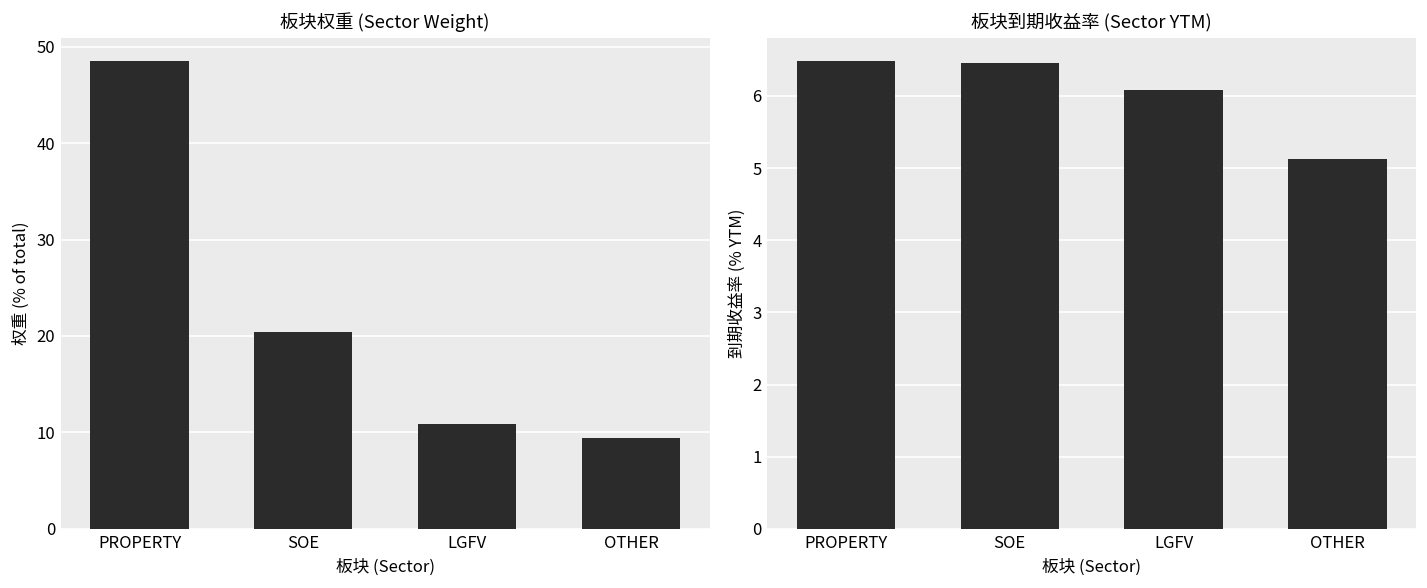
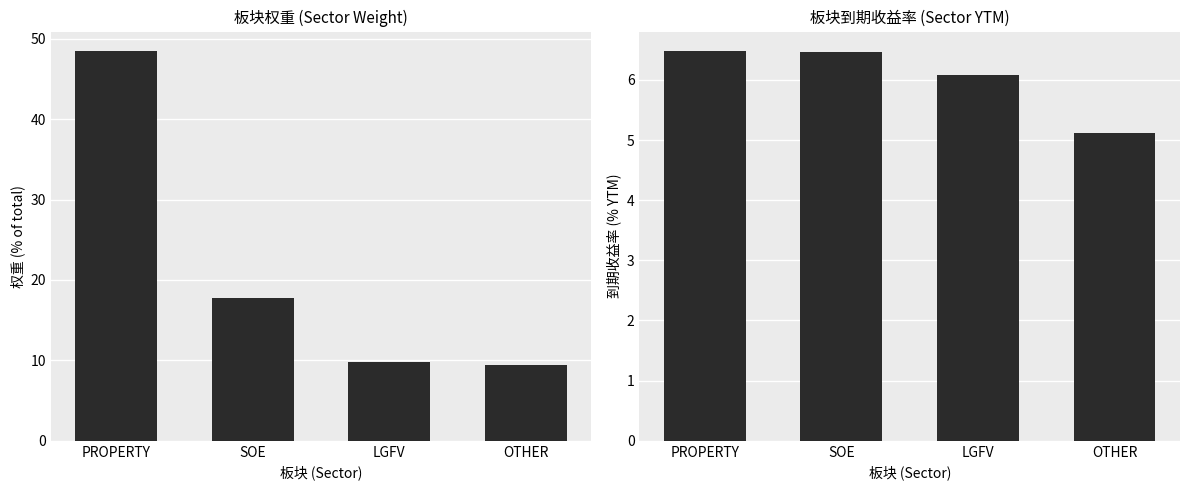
  {
    "板块权重 (Sector Weight)": {
      "PROPERTY": 48,
-     "SOE": 20,
-     "LGFV": 11,
+     "SOE": 18,
+     "LGFV": 10,
      "OTHER": 9
    },
    "板块到期收益率 (Sector YTM)": {
      "PROPERTY": 6.5,
      "SOE": 6.5,
      "LGFV": 6.1,
      "OTHER": 5.1
    }
  }
